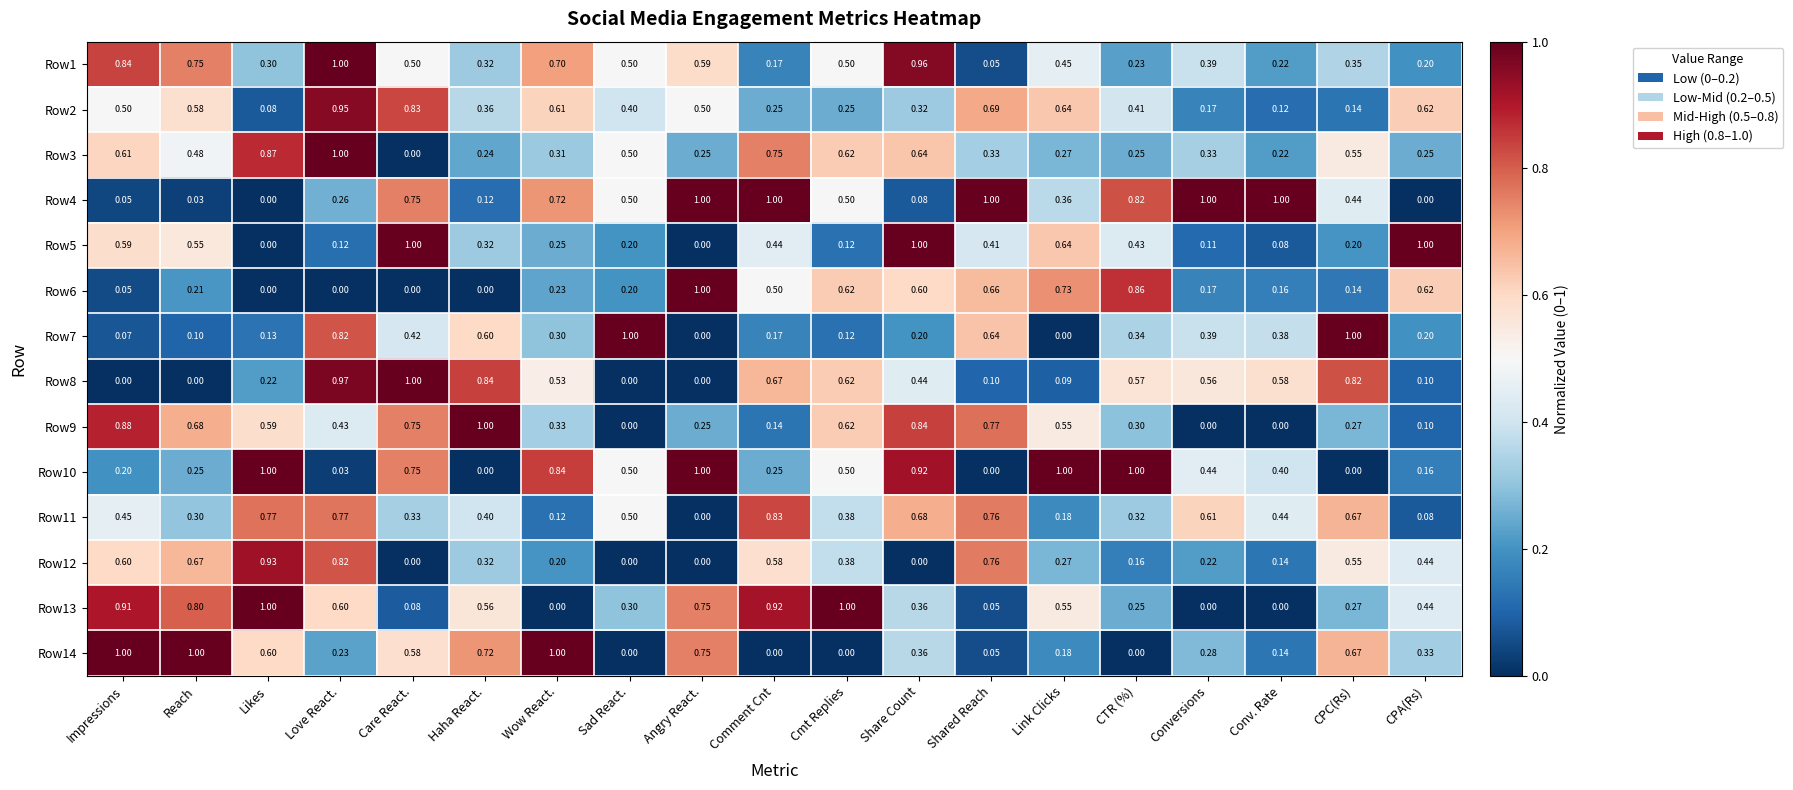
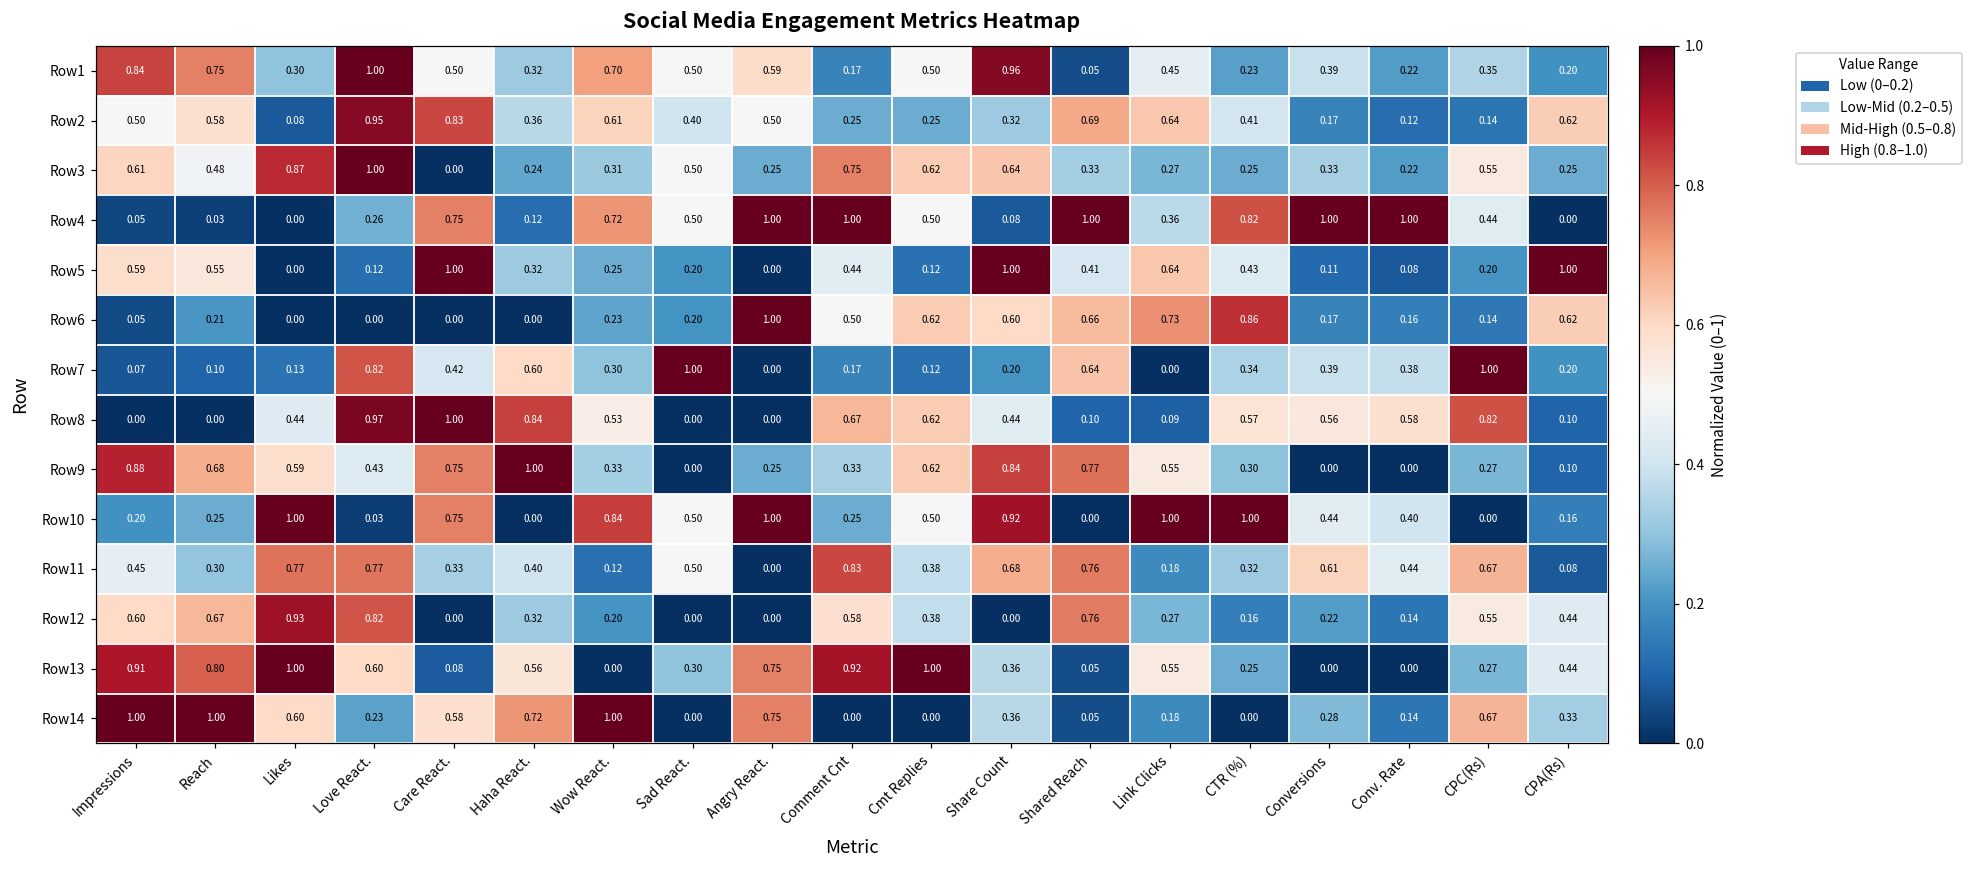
  {
    "Row8": {
      "Impressions": 0.00,
      "Reach": 0.00,
-     "Likes": 0.22,
+     "Likes": 0.44,
      "Love React.": 0.97,
      "Care React.": 1.00,
      "Haha React.": 0.84,
      "Wow React.": 0.53,
      "Sad React.": 0.00,
      "Angry React.": 0.00,
      "Comment Cnt": 0.67,
      "Cmt Replies": 0.62,
      "Share Count": 0.44,
      "Shared Reach": 0.10,
      "Link Clicks": 0.09,
      "CTR (%)": 0.57,
      "Conversions": 0.56,
      "Conv. Rate": 0.58,
      "CPC(Rs)": 0.82,
      "CPA(Rs)": 0.10
    },
    "Row9": {
      "Impressions": 0.88,
      "Reach": 0.68,
      "Likes": 0.59,
      "Love React.": 0.43,
      "Care React.": 0.75,
      "Haha React.": 1.00,
      "Wow React.": 0.33,
      "Sad React.": 0.00,
      "Angry React.": 0.25,
-     "Comment Cnt": 0.14,
+     "Comment Cnt": 0.33,
      "Cmt Replies": 0.62,
      "Share Count": 0.84,
      "Shared Reach": 0.77,
      "Link Clicks": 0.55,
      "CTR (%)": 0.30,
      "Conversions": 0.00,
      "Conv. Rate": 0.00,
      "CPC(Rs)": 0.27,
      "CPA(Rs)": 0.10
    }
  }
